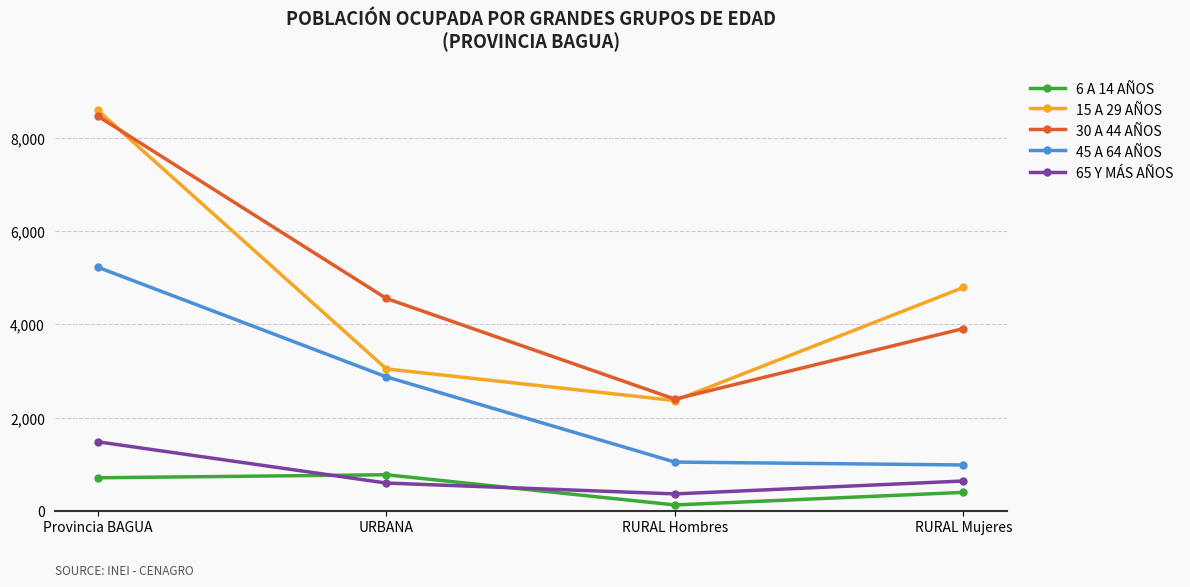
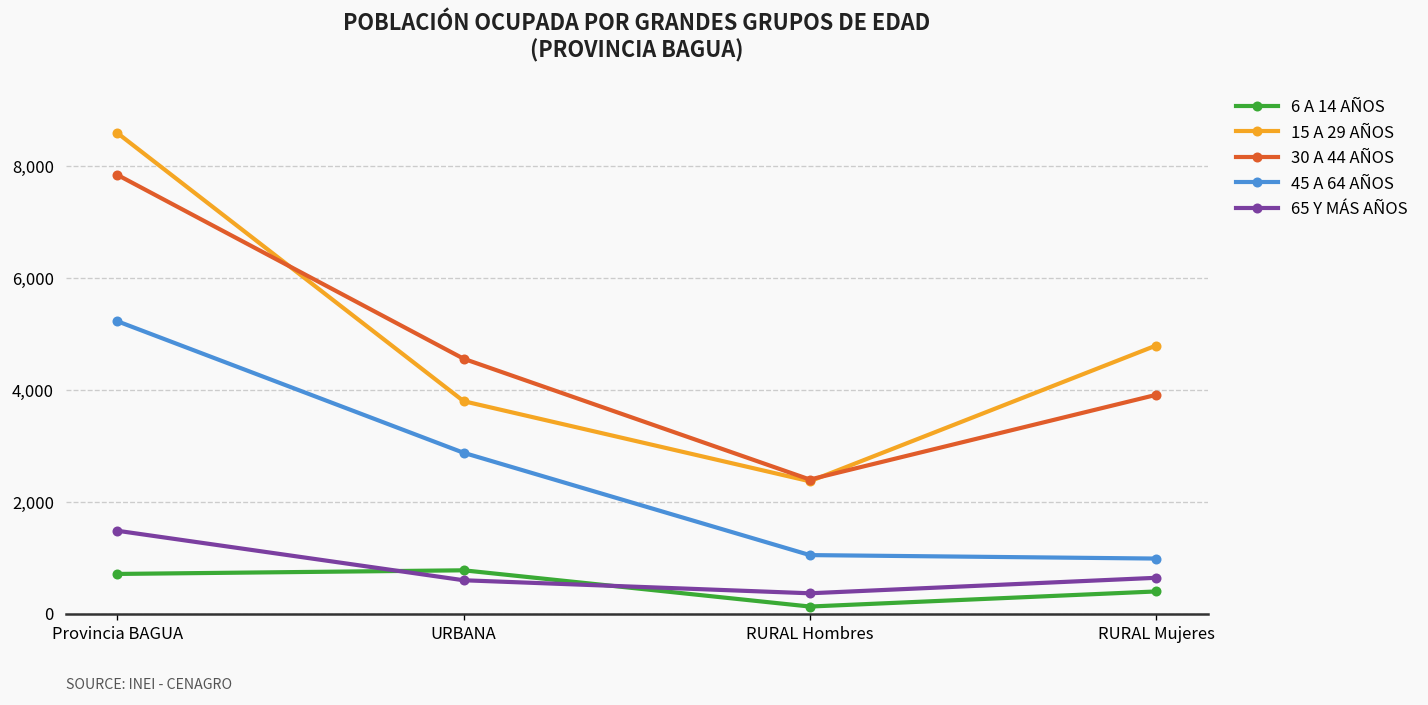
  {
    "6 A 14 AÑOS": {
      "Provincia BAGUA": "700",
      "URBANA": "800",
      "RURAL Hombres": "100",
      "RURAL Mujeres": "400"
    },
    "15 A 29 AÑOS": {
      "Provincia BAGUA": "8,600",
-     "URBANA": "3,000",
+     "URBANA": "3,800",
      "RURAL Mujeres": "4,800"
    },
    "30 A 44 AÑOS": {
-     "Provincia BAGUA": "8,500",
+     "Provincia BAGUA": "7,800",
      "URBANA": "4,600",
      "RURAL Mujeres": "3,900"
    },
    "45 A 64 AÑOS": {
      "Provincia BAGUA": "5,200",
      "URBANA": "2,900",
      "RURAL Hombres": "1,000",
      "RURAL Mujeres": "1,000"
    },
    "65 Y MÁS AÑOS": {
      "Provincia BAGUA": "1,500",
      "URBANA": "600",
      "RURAL Hombres": "400",
      "RURAL Mujeres": "600"
    }
  }
